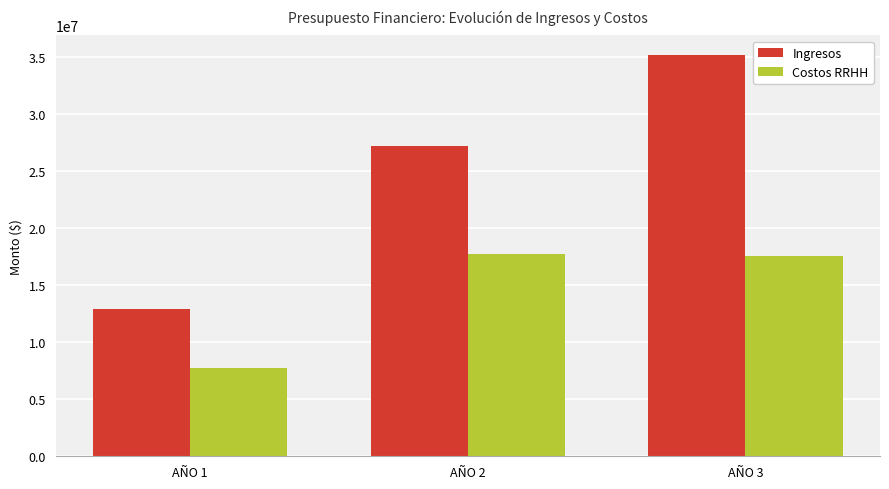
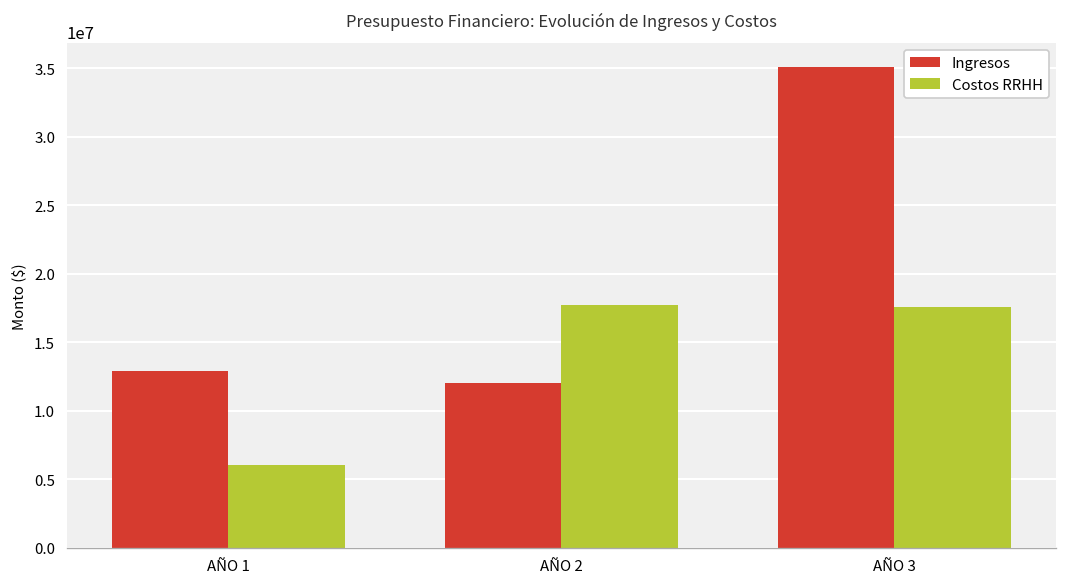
  {
    "Ingresos": {
      "AÑO 1": 12900000,
-     "AÑO 2": 27200000,
+     "AÑO 2": 12100000,
      "AÑO 3": 35100000
    },
    "Costos RRHH": {
-     "AÑO 1": 7700000,
+     "AÑO 1": 6000000,
      "AÑO 2": 17700000,
      "AÑO 3": 17600000
    }
  }
